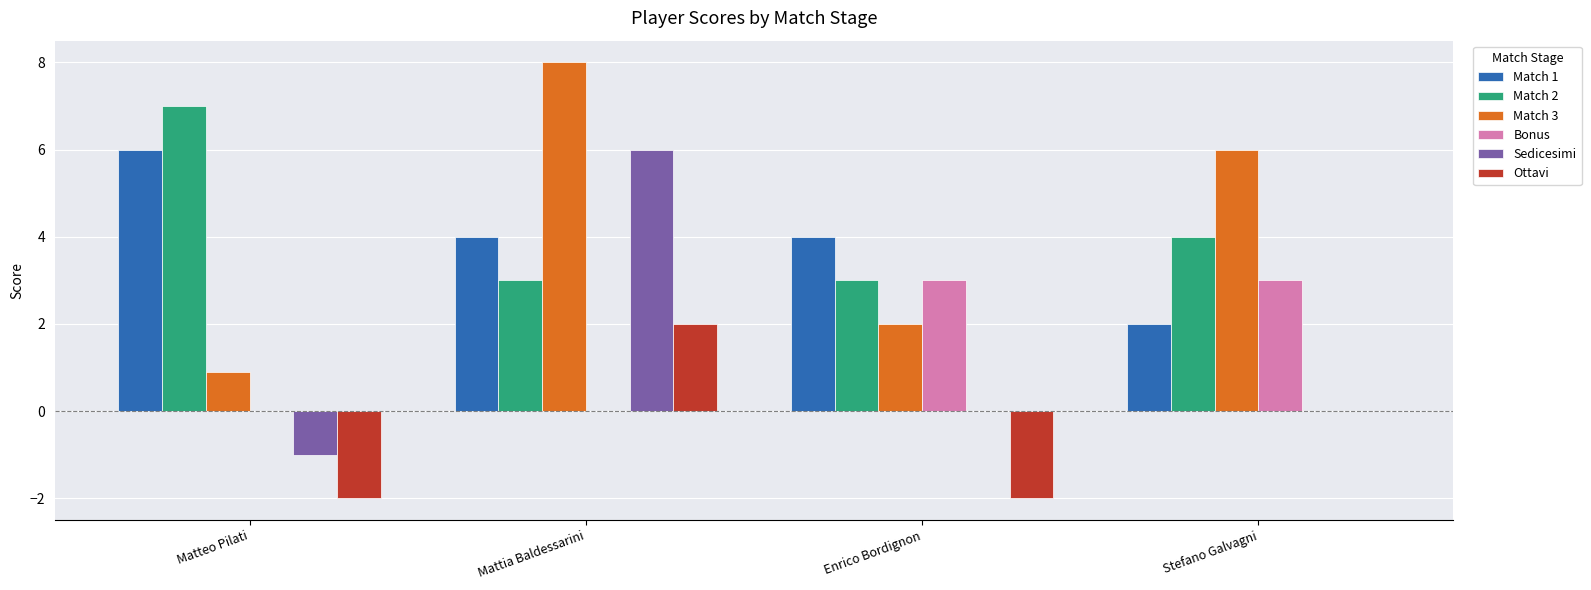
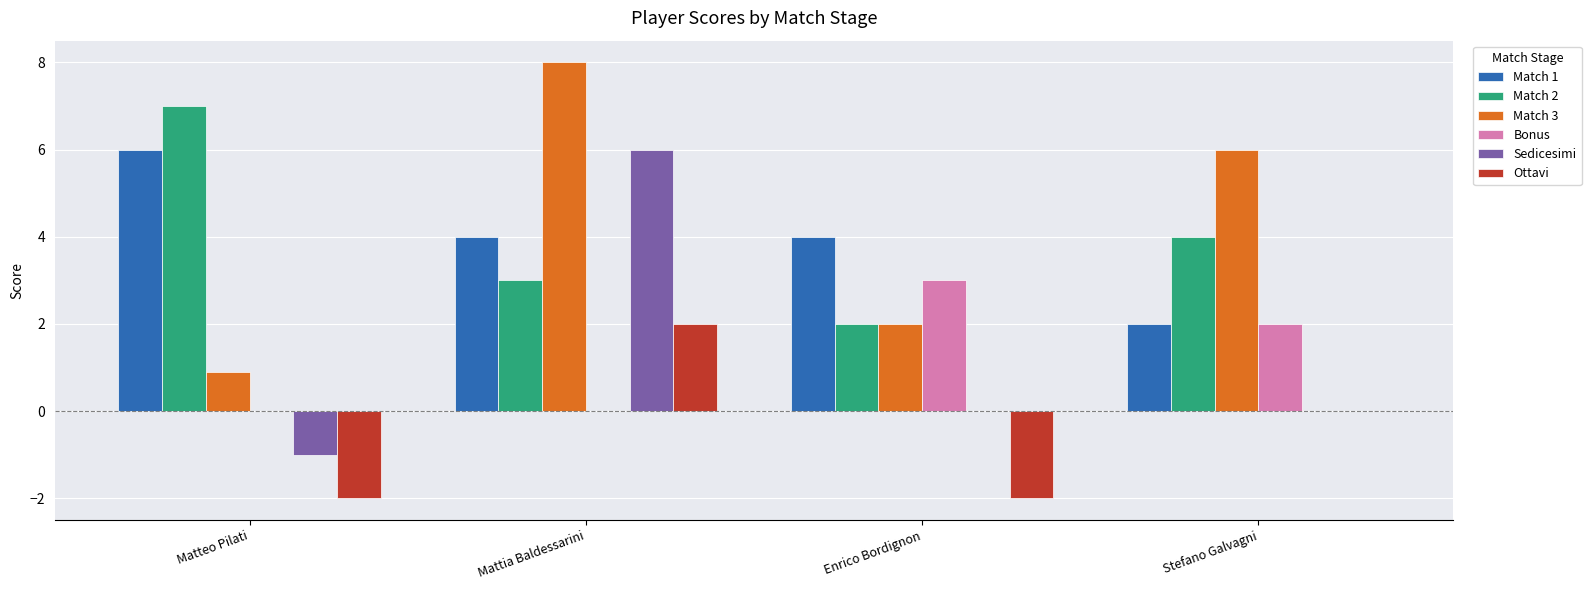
  {
    "Match 1": {
      "Matteo Pilati": 6,
      "Mattia Baldessarini": 4,
      "Enrico Bordignon": 4,
      "Stefano Galvagni": 2
    },
    "Match 2": {
      "Matteo Pilati": 7,
      "Mattia Baldessarini": 3,
-     "Enrico Bordignon": 3,
+     "Enrico Bordignon": 2,
      "Stefano Galvagni": 4
    },
    "Match 3": {
      "Matteo Pilati": 0.9,
      "Mattia Baldessarini": 8,
      "Enrico Bordignon": 2,
      "Stefano Galvagni": 6
    },
    "Bonus": {
      "Matteo Pilati": 0,
      "Mattia Baldessarini": 0,
      "Enrico Bordignon": 3,
-     "Stefano Galvagni": 3
+     "Stefano Galvagni": 2
    },
    "Sedicesimi": {
      "Matteo Pilati": -1,
      "Mattia Baldessarini": 6,
      "Enrico Bordignon": 0,
      "Stefano Galvagni": 0
    },
    "Ottavi": {
      "Matteo Pilati": -2,
      "Mattia Baldessarini": 2,
      "Enrico Bordignon": -2,
      "Stefano Galvagni": 0
    }
  }
